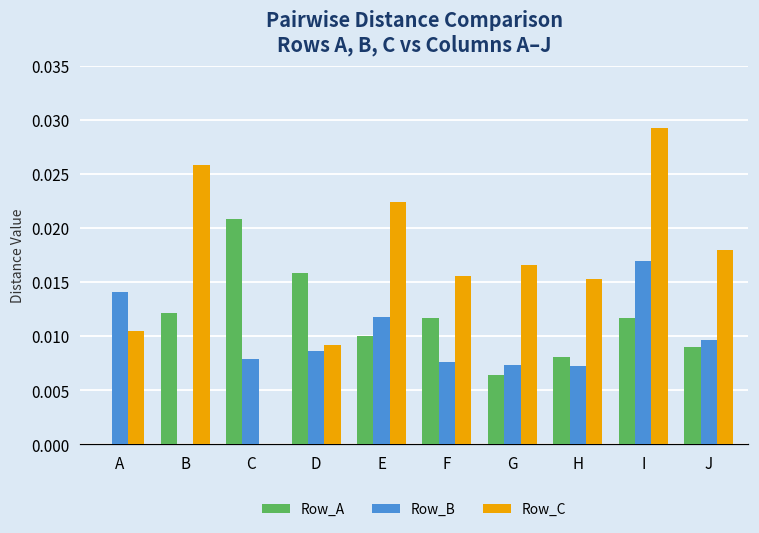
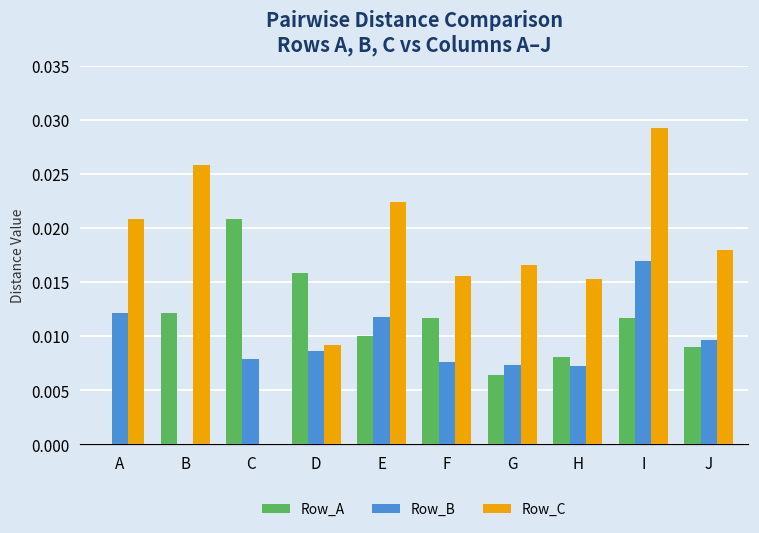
  {
    "Row_A": {
      "A": 0.000,
      "B": 0.012,
      "C": 0.021,
      "D": 0.016,
      "E": 0.010,
      "F": 0.012,
      "G": 0.006,
      "H": 0.008,
      "I": 0.012,
      "J": 0.009
    },
    "Row_B": {
-     "A": 0.014,
+     "A": 0.012,
      "B": 0.000,
      "C": 0.008,
      "D": 0.009,
      "E": 0.012,
      "F": 0.008,
      "G": 0.007,
      "H": 0.007,
      "I": 0.017,
      "J": 0.010
    },
    "Row_C": {
-     "A": 0.011,
+     "A": 0.021,
      "B": 0.026,
      "C": 0.000,
      "D": 0.009,
      "E": 0.022,
      "F": 0.016,
      "G": 0.017,
      "H": 0.015,
      "I": 0.029,
      "J": 0.018
    }
  }
